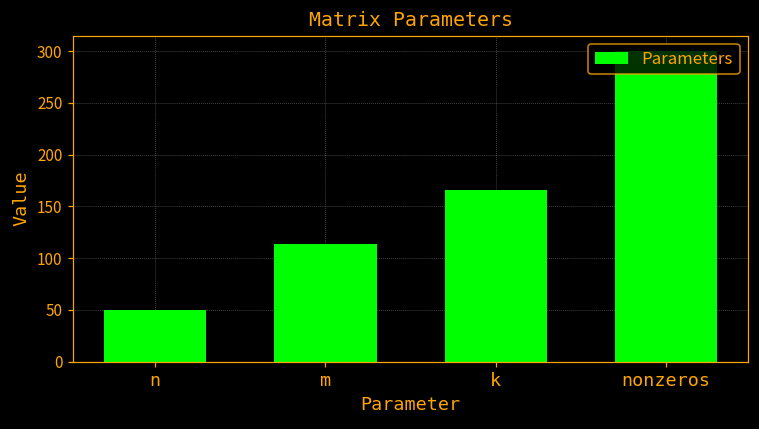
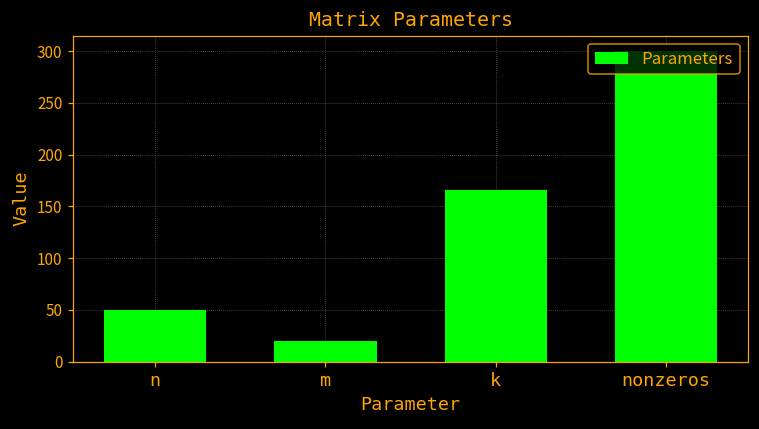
  {
    "n": 50,
-   "m": 110,
+   "m": 20,
    "k": 170
  }
